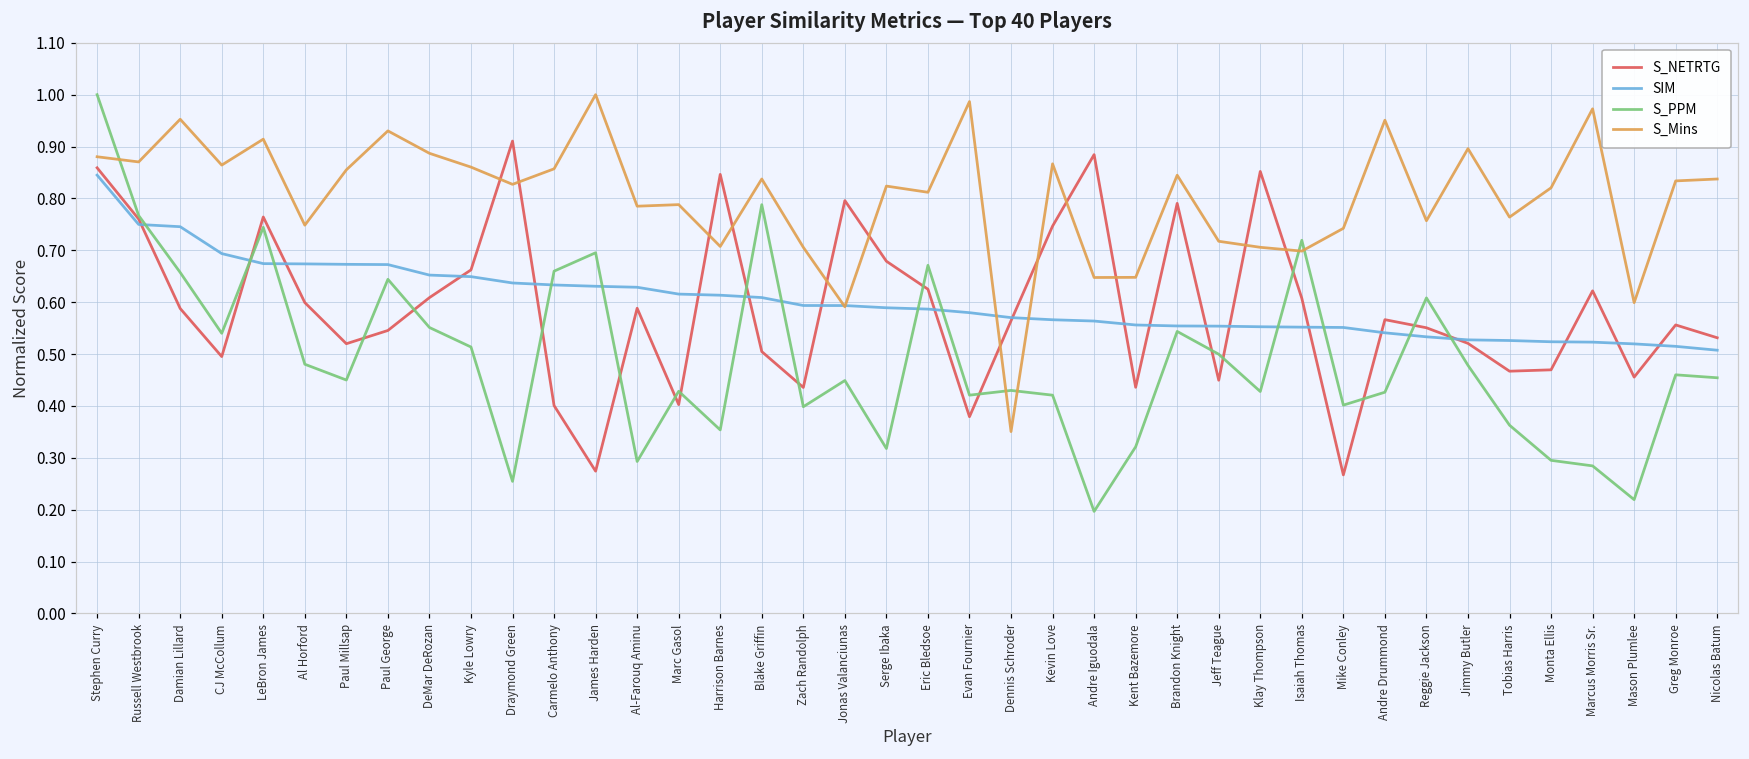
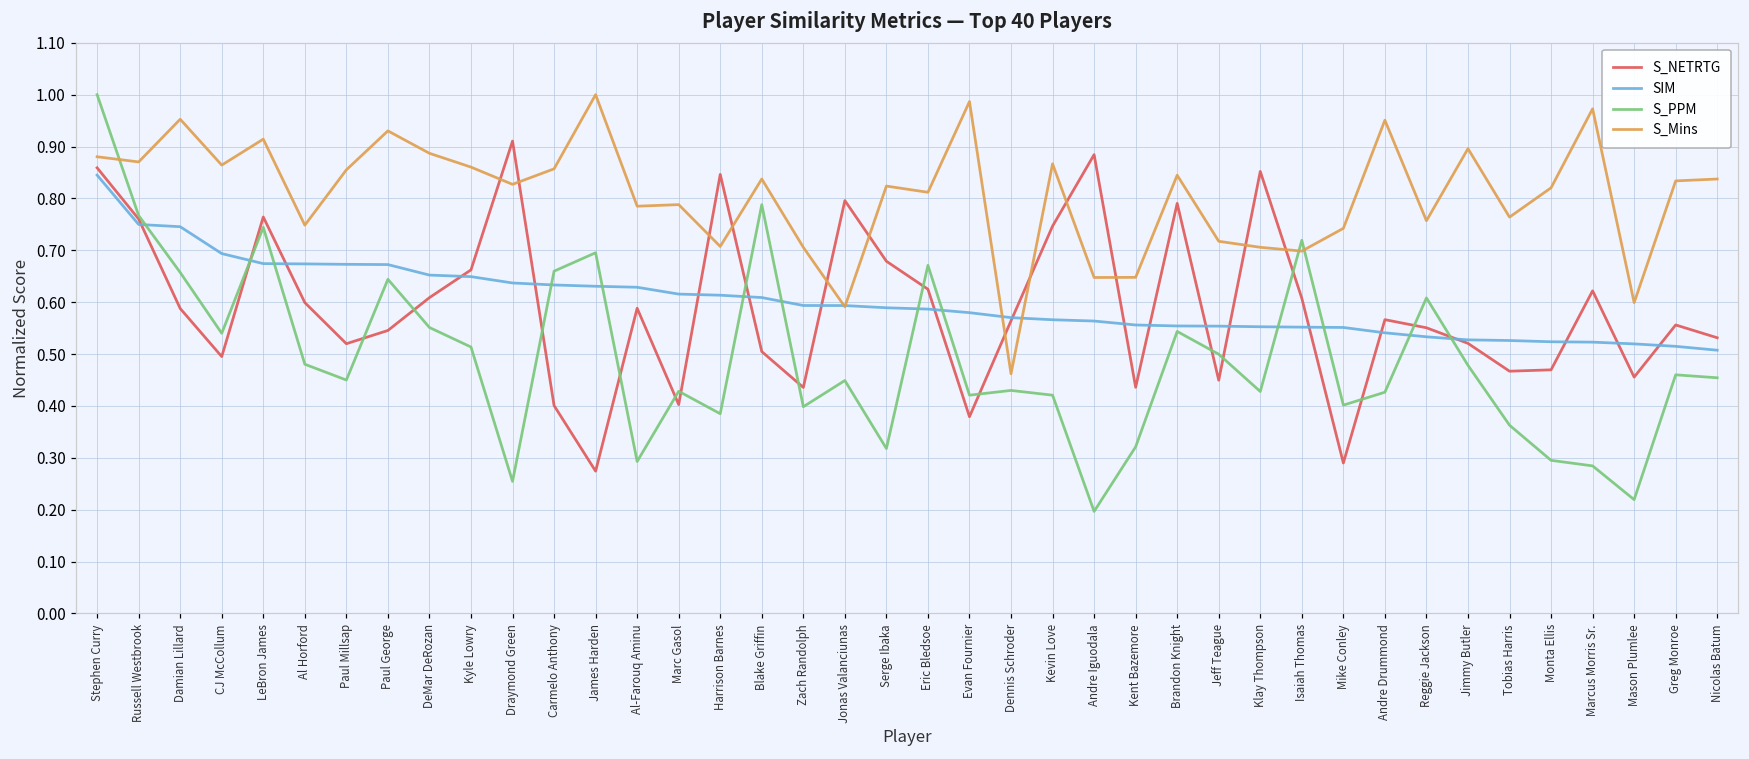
  {
    "S_NETRTG": {
      "Stephen Curry": 0.86,
      "Russell Westbrook": 0.76,
      "Damian Lillard": 0.59,
      "CJ McCollum": 0.50,
      "LeBron James": 0.76,
      "Al Horford": 0.60,
      "Paul Millsap": 0.52,
      "Paul George": 0.55,
      "DeMar DeRozan": 0.61,
      "Kyle Lowry": 0.66,
      "Draymond Green": 0.91,
      "Carmelo Anthony": 0.40,
      "James Harden": 0.27,
      "Al-Farouq Aminu": 0.59,
      "Marc Gasol": 0.40,
      "Harrison Barnes": 0.85,
      "Blake Griffin": 0.50,
      "Zach Randolph": 0.44,
      "Jonas Valanciunas": 0.80,
      "Serge Ibaka": 0.68,
      "Eric Bledsoe": 0.62,
      "Evan Fournier": 0.38,
      "Dennis Schroder": 0.56,
      "Kevin Love": 0.75,
      "Andre Iguodala": 0.88,
      "Kent Bazemore": 0.44,
      "Brandon Knight": 0.79,
      "Jeff Teague": 0.45,
      "Klay Thompson": 0.85,
      "Isaiah Thomas": 0.61,
-     "Mike Conley": 0.27,
+     "Mike Conley": 0.29,
      "Andre Drummond": 0.57,
      "Reggie Jackson": 0.55,
      "Jimmy Butler": 0.52,
      "Tobias Harris": 0.47,
      "Monta Ellis": 0.47,
      "Marcus Morris Sr.": 0.62,
      "Mason Plumlee": 0.46,
      "Greg Monroe": 0.56,
      "Nicolas Batum": 0.53
    },
    "SIM": {
      "Stephen Curry": 0.84,
      "Russell Westbrook": 0.75,
      "Damian Lillard": 0.75,
      "CJ McCollum": 0.69,
      "LeBron James": 0.67,
      "Al Horford": 0.67,
      "Paul Millsap": 0.67,
      "Paul George": 0.67,
      "DeMar DeRozan": 0.65,
      "Kyle Lowry": 0.65,
      "Draymond Green": 0.64,
      "Carmelo Anthony": 0.63,
      "James Harden": 0.63,
      "Al-Farouq Aminu": 0.63,
      "Marc Gasol": 0.62,
      "Harrison Barnes": 0.61,
      "Blake Griffin": 0.61,
      "Zach Randolph": 0.59,
      "Serge Ibaka": 0.59,
      "Eric Bledsoe": 0.59,
      "Evan Fournier": 0.58,
      "Dennis Schroder": 0.57,
      "Kevin Love": 0.57,
      "Andre Iguodala": 0.56,
      "Kent Bazemore": 0.56,
      "Brandon Knight": 0.55,
      "Jeff Teague": 0.55,
      "Klay Thompson": 0.55,
      "Isaiah Thomas": 0.55,
      "Mike Conley": 0.55,
      "Andre Drummond": 0.54,
      "Reggie Jackson": 0.53,
      "Jimmy Butler": 0.53,
      "Tobias Harris": 0.53,
      "Monta Ellis": 0.52,
      "Marcus Morris Sr.": 0.52,
      "Mason Plumlee": 0.52,
      "Greg Monroe": 0.51,
      "Nicolas Batum": 0.51
    },
    "S_PPM": {
      "Stephen Curry": 1.00,
      "Russell Westbrook": 0.77,
      "Damian Lillard": 0.66,
      "CJ McCollum": 0.54,
      "LeBron James": 0.74,
      "Al Horford": 0.48,
      "Paul Millsap": 0.45,
      "Paul George": 0.64,
      "DeMar DeRozan": 0.55,
      "Kyle Lowry": 0.51,
      "Draymond Green": 0.25,
      "Carmelo Anthony": 0.66,
      "James Harden": 0.70,
      "Al-Farouq Aminu": 0.29,
      "Marc Gasol": 0.43,
-     "Harrison Barnes": 0.35,
+     "Harrison Barnes": 0.39,
      "Blake Griffin": 0.79,
      "Zach Randolph": 0.40,
      "Jonas Valanciunas": 0.45,
      "Serge Ibaka": 0.32,
      "Eric Bledsoe": 0.67,
      "Evan Fournier": 0.42,
      "Dennis Schroder": 0.43,
      "Kevin Love": 0.42,
      "Andre Iguodala": 0.20,
      "Kent Bazemore": 0.32,
      "Brandon Knight": 0.54,
      "Jeff Teague": 0.50,
      "Klay Thompson": 0.43,
      "Isaiah Thomas": 0.72,
      "Mike Conley": 0.40,
      "Andre Drummond": 0.43,
      "Reggie Jackson": 0.61,
      "Jimmy Butler": 0.48,
      "Tobias Harris": 0.36,
      "Monta Ellis": 0.30,
      "Marcus Morris Sr.": 0.28,
      "Mason Plumlee": 0.22,
      "Greg Monroe": 0.46,
      "Nicolas Batum": 0.45
    },
    "S_Mins": {
      "Stephen Curry": 0.88,
      "Russell Westbrook": 0.87,
      "Damian Lillard": 0.95,
      "CJ McCollum": 0.86,
      "LeBron James": 0.91,
      "Al Horford": 0.75,
      "Paul Millsap": 0.86,
      "Paul George": 0.93,
      "DeMar DeRozan": 0.89,
      "Kyle Lowry": 0.86,
      "Draymond Green": 0.83,
      "Carmelo Anthony": 0.86,
      "James Harden": 1.00,
      "Al-Farouq Aminu": 0.79,
      "Marc Gasol": 0.79,
      "Harrison Barnes": 0.71,
      "Blake Griffin": 0.84,
      "Zach Randolph": 0.71,
      "Serge Ibaka": 0.82,
      "Eric Bledsoe": 0.81,
      "Evan Fournier": 0.99,
-     "Dennis Schroder": 0.35,
+     "Dennis Schroder": 0.46,
      "Kevin Love": 0.87,
      "Andre Iguodala": 0.65,
      "Kent Bazemore": 0.65,
      "Brandon Knight": 0.84,
      "Jeff Teague": 0.72,
      "Klay Thompson": 0.71,
      "Isaiah Thomas": 0.70,
      "Mike Conley": 0.74,
      "Andre Drummond": 0.95,
      "Reggie Jackson": 0.76,
      "Jimmy Butler": 0.90,
      "Tobias Harris": 0.76,
      "Monta Ellis": 0.82,
      "Marcus Morris Sr.": 0.97,
      "Mason Plumlee": 0.60,
      "Greg Monroe": 0.83,
      "Nicolas Batum": 0.84
    }
  }
